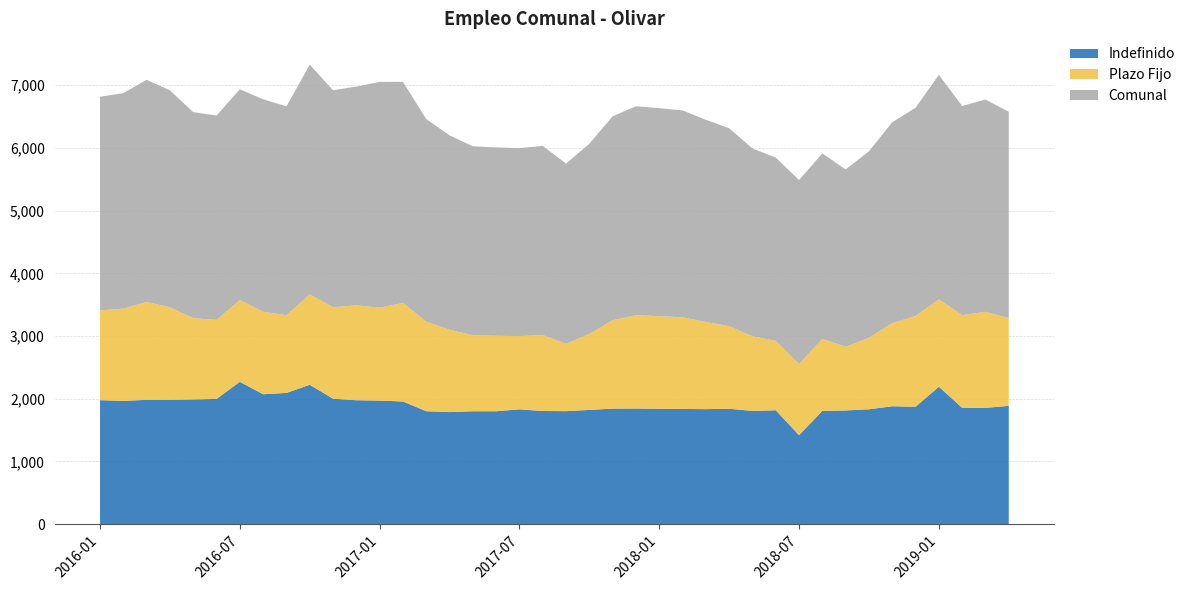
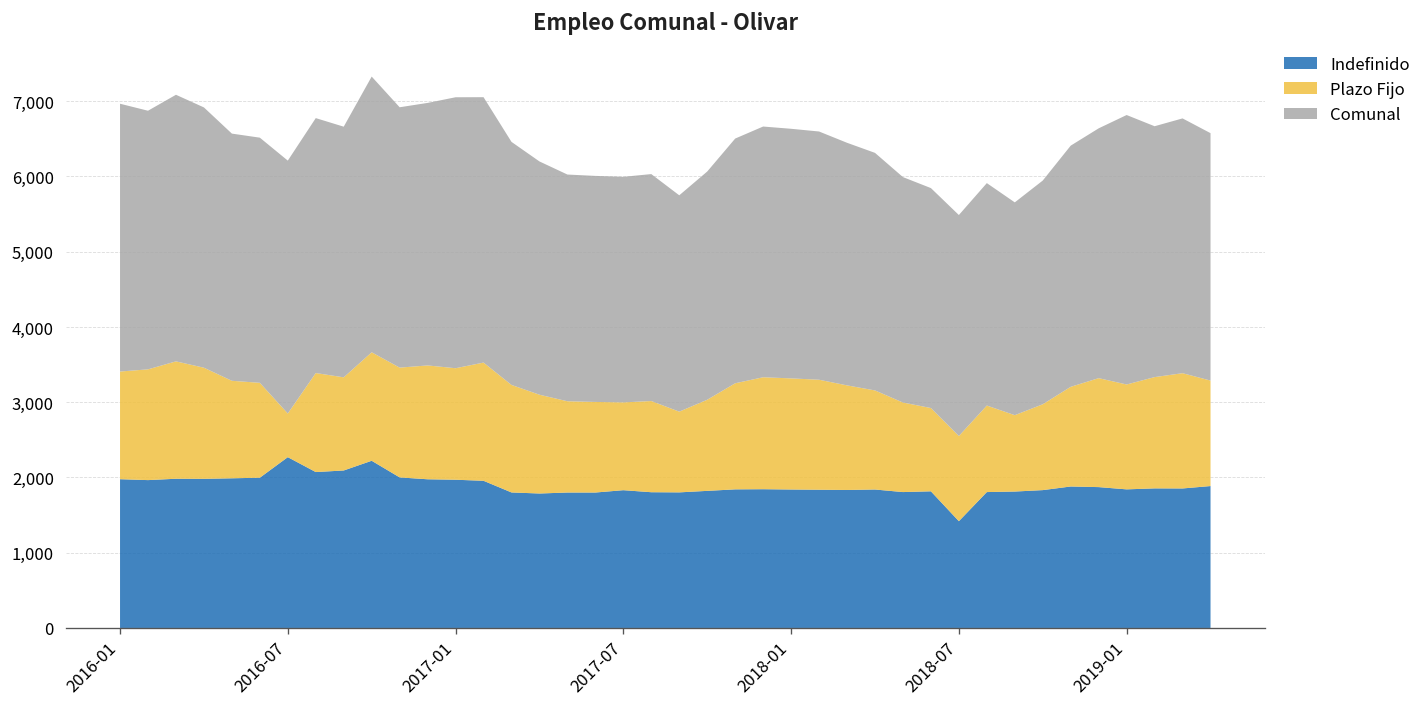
  {
    "Indefinido": {
      "2016-01": "2,000",
      "2016-07": "2,300",
      "2017-01": "2,000",
      "2017-07": "1,800",
      "2018-01": "1,800",
      "2018-07": "1,400",
-     "2019-01": "2,200"
+     "2019-01": "1,800"
    },
    "Plazo Fijo": {
      "2016-01": "1,400",
-     "2016-07": "1,300",
+     "2016-07": "600",
      "2017-01": "1,500",
      "2017-07": "1,200",
      "2018-01": "1,500",
      "2018-07": "1,100",
      "2019-01": "1,400"
    },
    "Comunal": {
-     "2016-01": "3,400",
+     "2016-01": "3,600",
      "2016-07": "3,400",
      "2017-01": "3,600",
      "2017-07": "3,000",
      "2018-01": "3,300",
      "2018-07": "2,900",
      "2019-01": "3,600"
    }
  }
